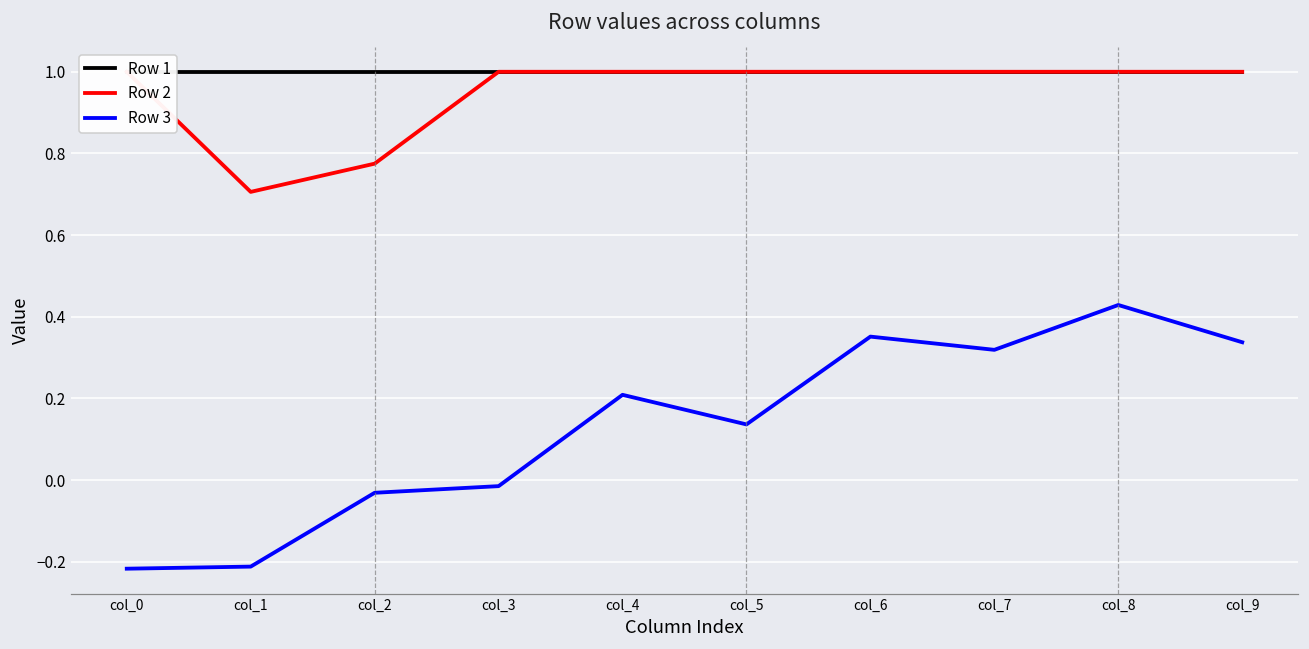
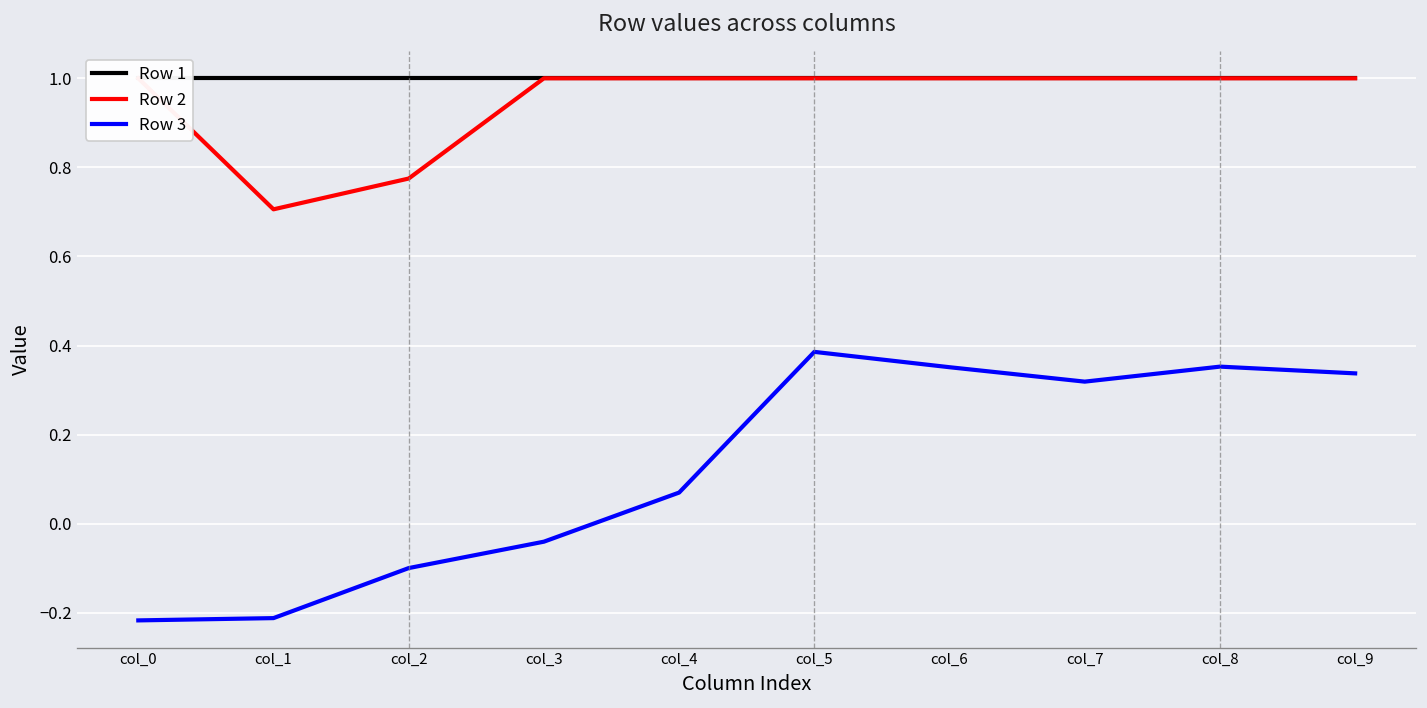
  {
    "Row 1": {
      "col_1": 1.00,
      "col_2": 1.00
    },
    "Row 2": {
      "col_1": 0.71,
      "col_2": 0.77
    },
    "Row 3": {
      "col_0": -0.22,
      "col_1": -0.21,
-     "col_2": -0.03,
-     "col_3": -0.01,
-     "col_4": 0.21,
-     "col_5": 0.14,
+     "col_2": -0.10,
+     "col_3": -0.04,
+     "col_4": 0.07,
+     "col_5": 0.39,
      "col_6": 0.35,
      "col_7": 0.32,
-     "col_8": 0.43,
+     "col_8": 0.35,
      "col_9": 0.34
    }
  }
